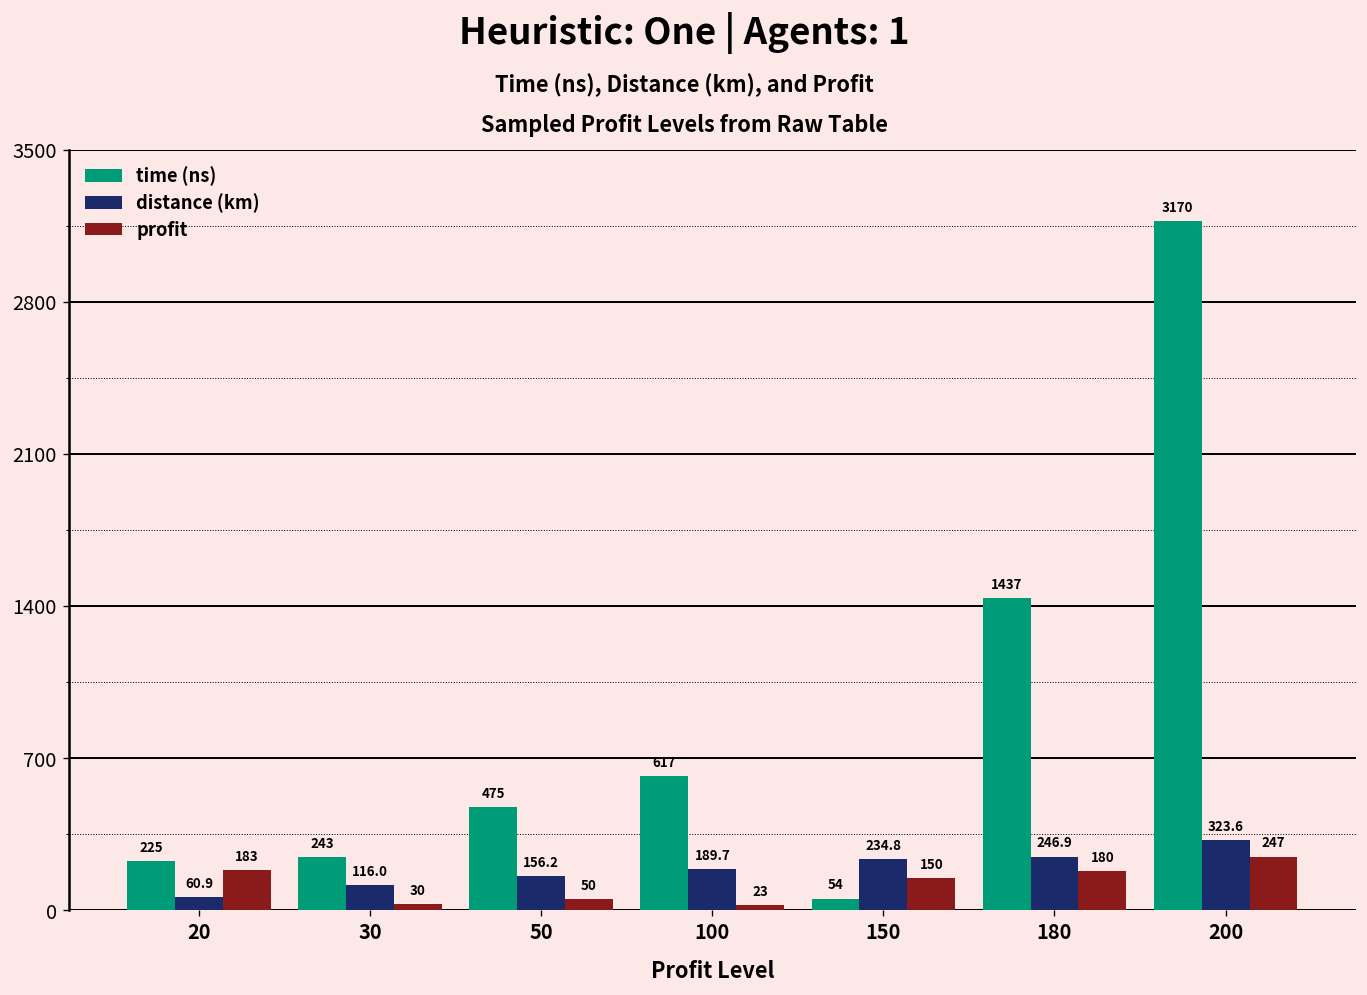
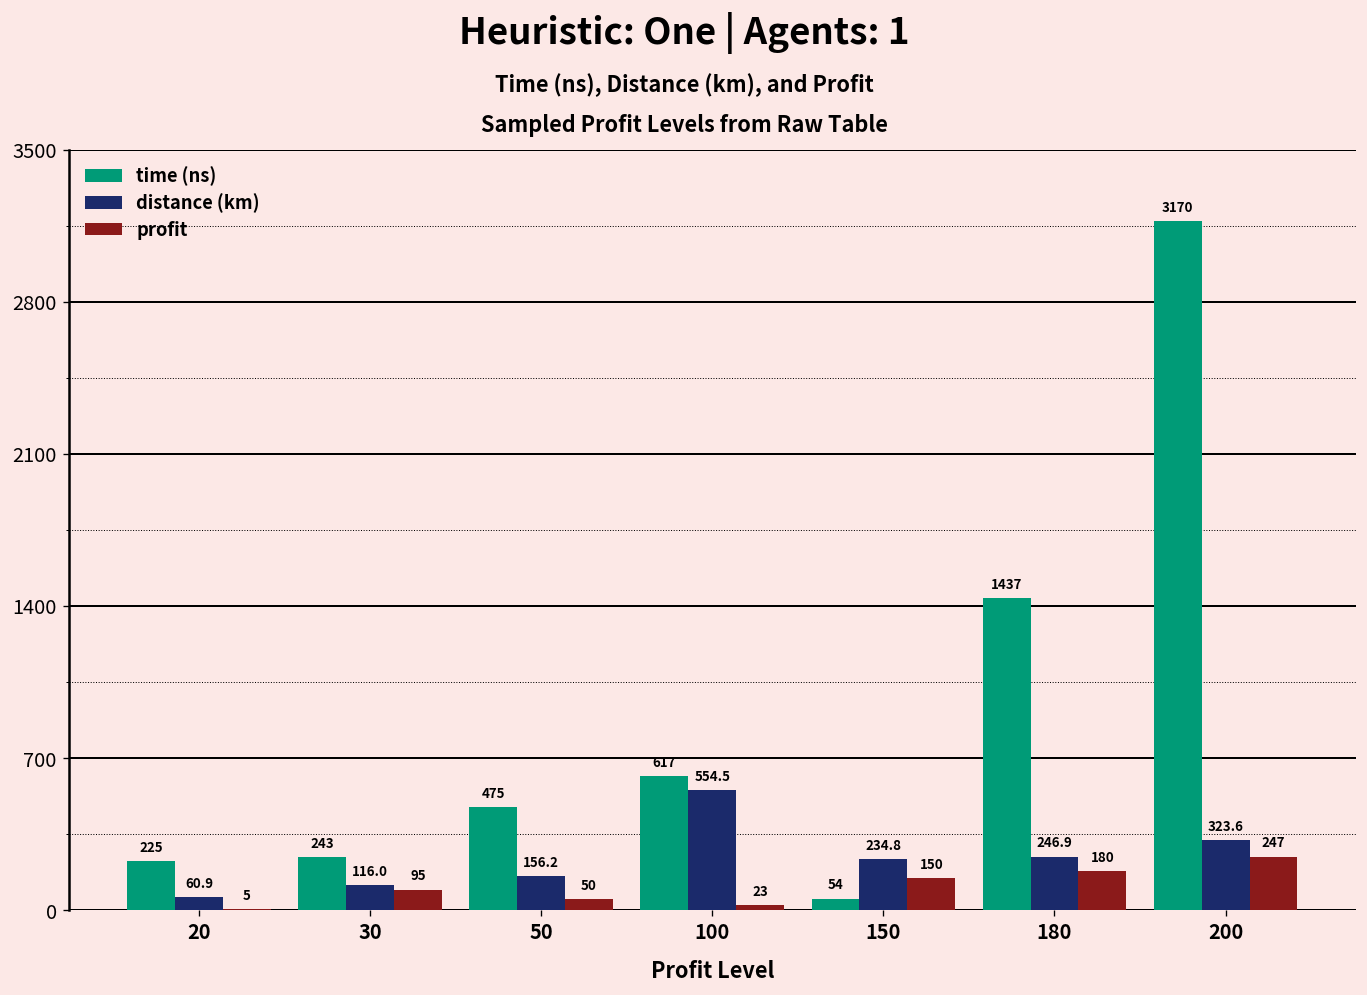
  {
    "time (ns)": {
      "20": 225,
      "30": 243,
      "50": 475,
      "100": 617,
      "150": 54,
      "180": 1437,
      "200": 3170
    },
    "distance (km)": {
      "20": 60.9,
      "30": 116.0,
      "50": 156.2,
-     "100": 189.7,
+     "100": 554.5,
      "150": 234.8,
      "180": 246.9,
      "200": 323.6
    },
    "profit": {
-     "20": 183,
-     "30": 30,
+     "20": 5,
+     "30": 95,
      "50": 50,
      "100": 23,
      "150": 150,
      "180": 180,
      "200": 247
    }
  }
